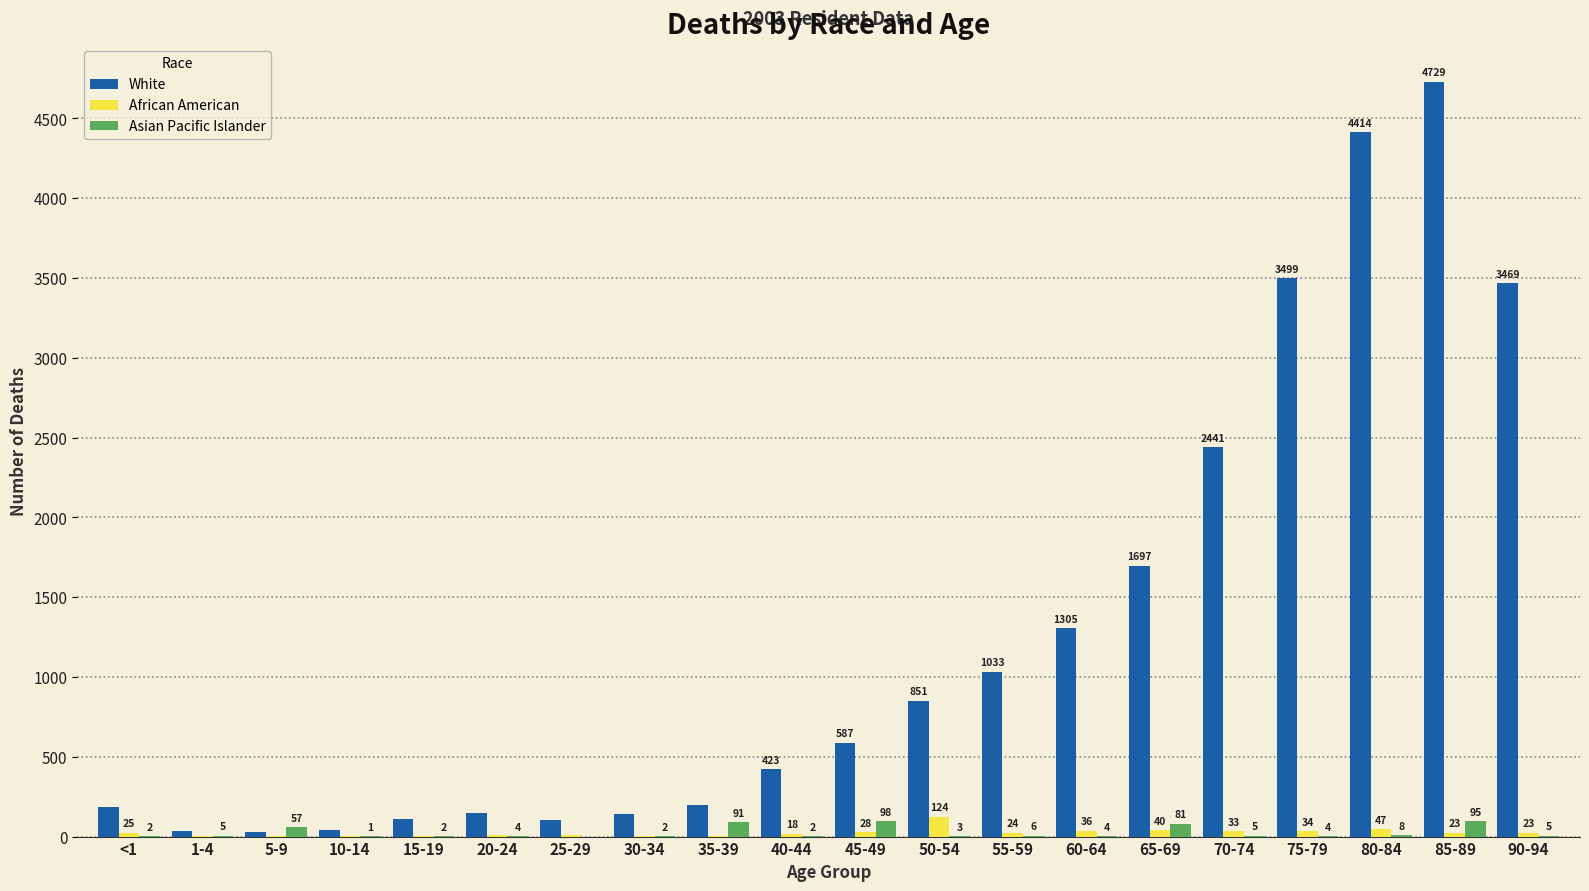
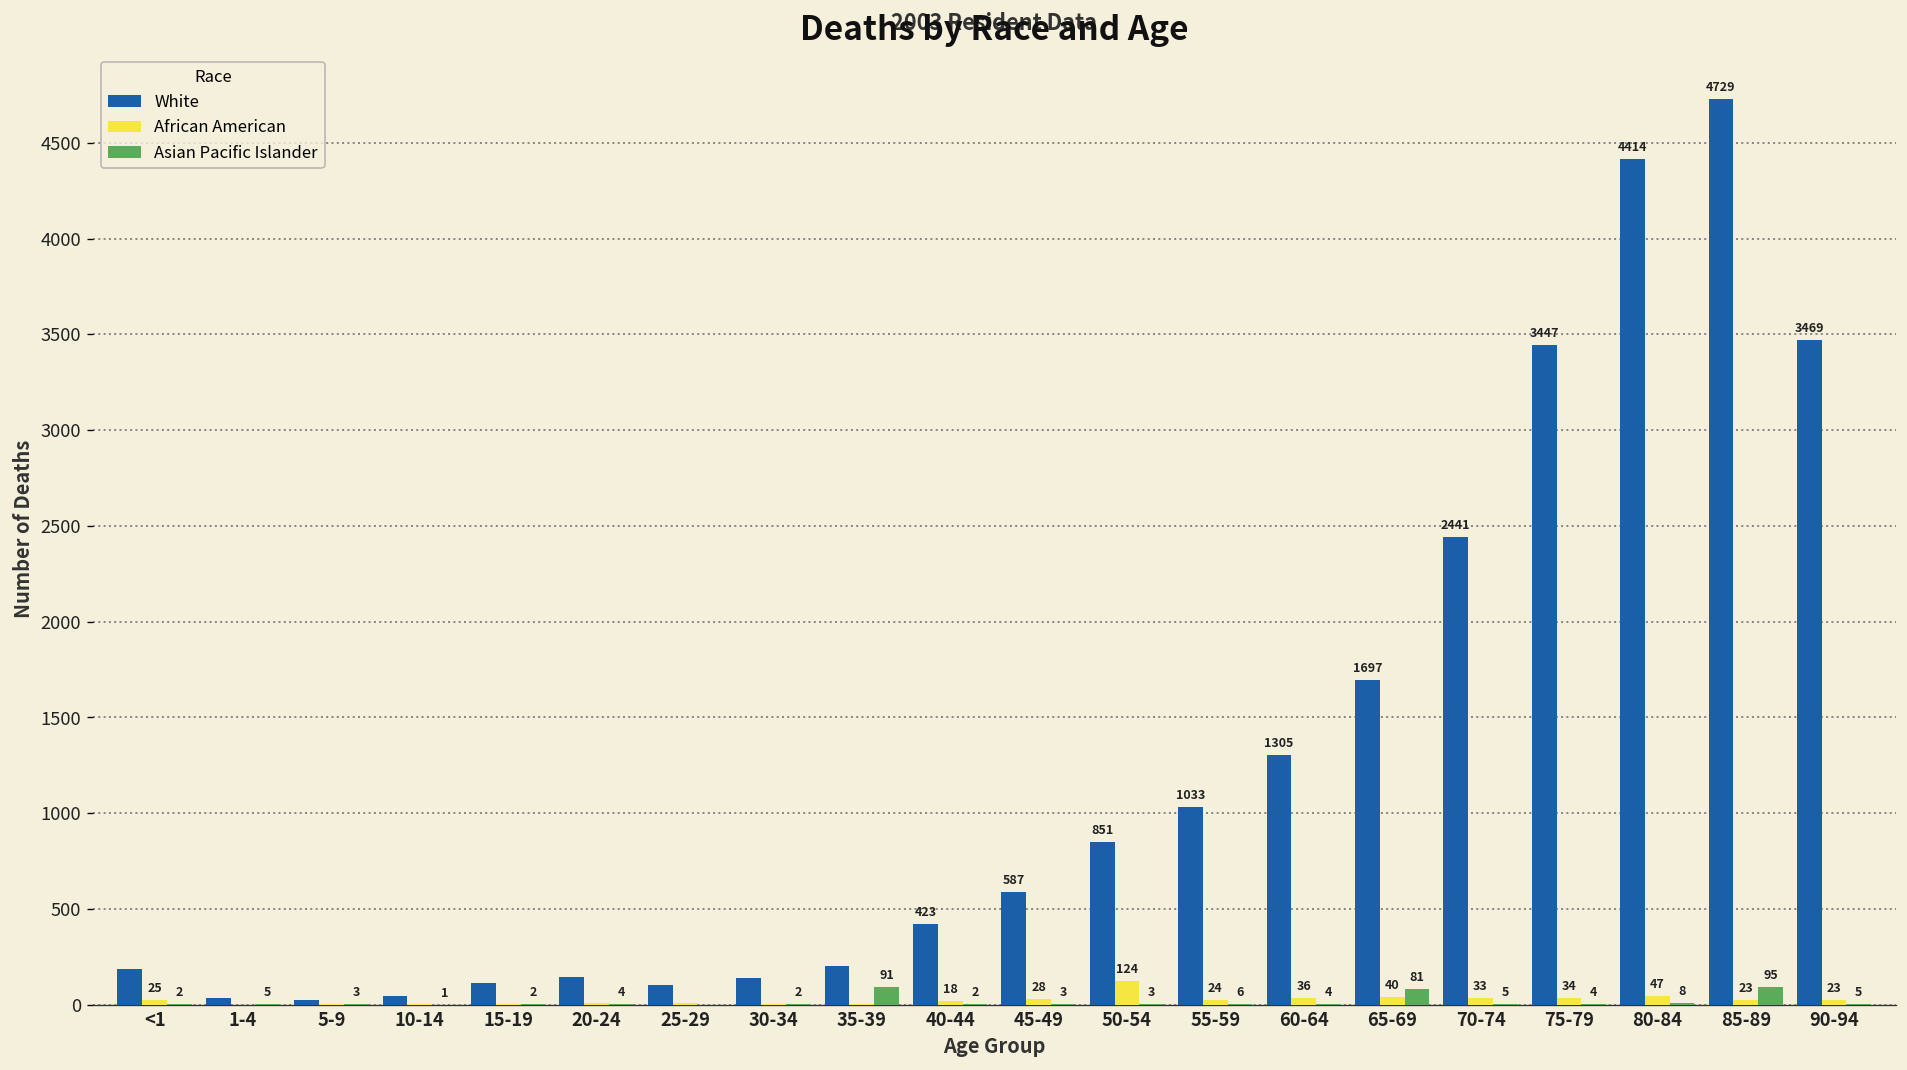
  {
    "White": {
      "40-44": 423,
      "45-49": 587,
      "50-54": 851,
      "55-59": 1033,
      "60-64": 1305,
      "65-69": 1697,
      "70-74": 2441,
-     "75-79": 3499,
+     "75-79": 3447,
      "80-84": 4414,
      "85-89": 4729,
      "90-94": 3469
    },
    "African American": {
      "<1": 25,
      "40-44": 18,
      "45-49": 28,
      "50-54": 124,
      "55-59": 24,
      "60-64": 36,
      "65-69": 40,
      "70-74": 33,
      "75-79": 34,
      "80-84": 47,
      "85-89": 23,
      "90-94": 23
    },
    "Asian Pacific Islander": {
      "<1": 2,
      "1-4": 5,
-     "5-9": 57,
+     "5-9": 3,
      "10-14": 1,
      "15-19": 2,
      "20-24": 4,
      "30-34": 2,
      "35-39": 91,
      "40-44": 2,
-     "45-49": 98,
+     "45-49": 3,
      "50-54": 3,
      "55-59": 6,
      "60-64": 4,
      "65-69": 81,
      "70-74": 5,
      "75-79": 4,
      "80-84": 8,
      "85-89": 95,
      "90-94": 5
    }
  }
